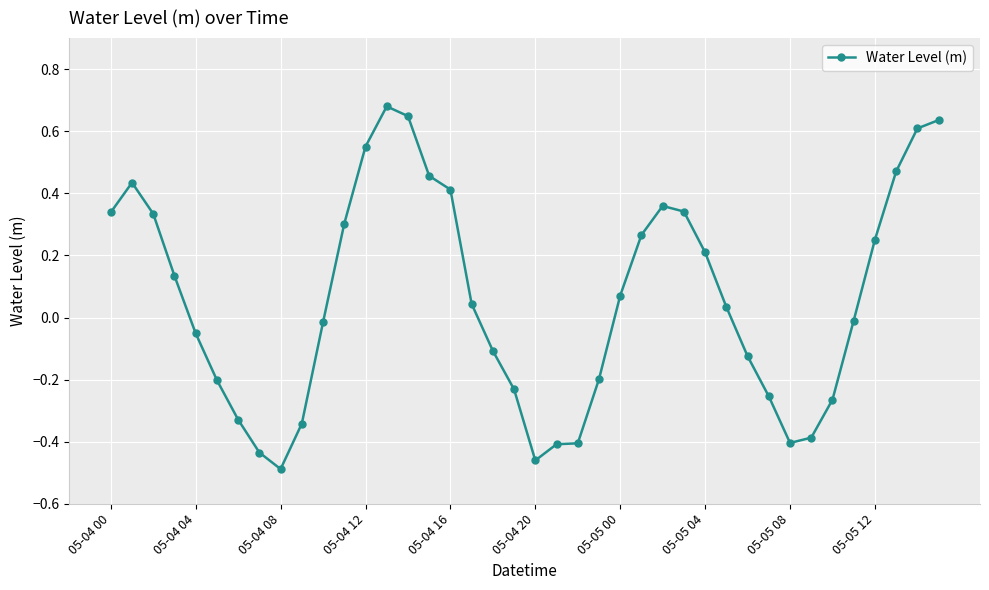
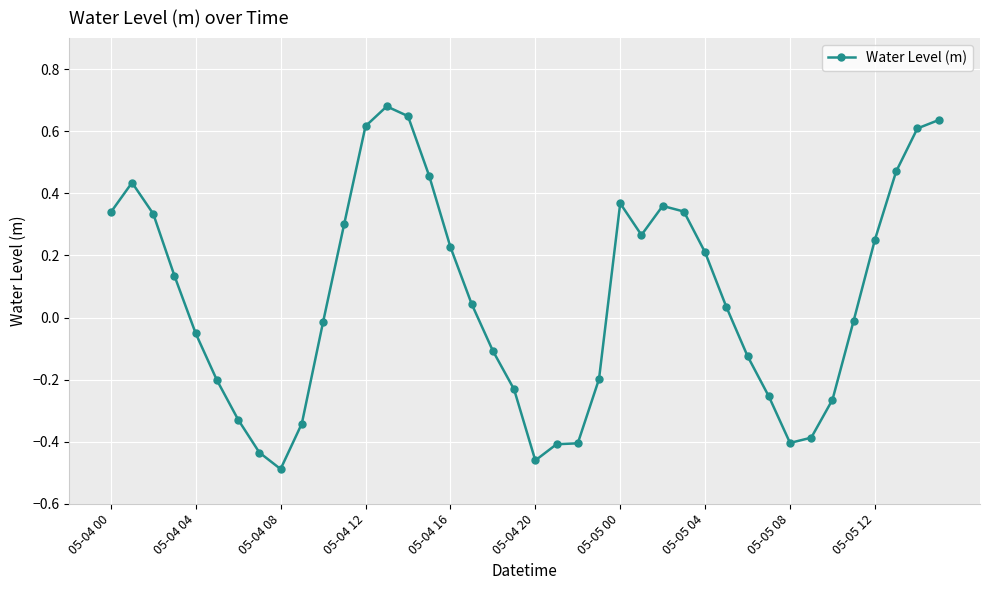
  {
    "05-04 00": 0.34,
    "05-04 04": -0.05,
    "05-04 08": -0.49,
-   "05-04 12": 0.55,
-   "05-04 16": 0.41,
+   "05-04 12": 0.62,
+   "05-04 16": 0.23,
    "05-04 20": -0.46,
-   "05-05 00": 0.07,
+   "05-05 00": 0.37,
    "05-05 04": 0.21,
    "05-05 08": -0.40,
    "05-05 12": 0.25
  }
